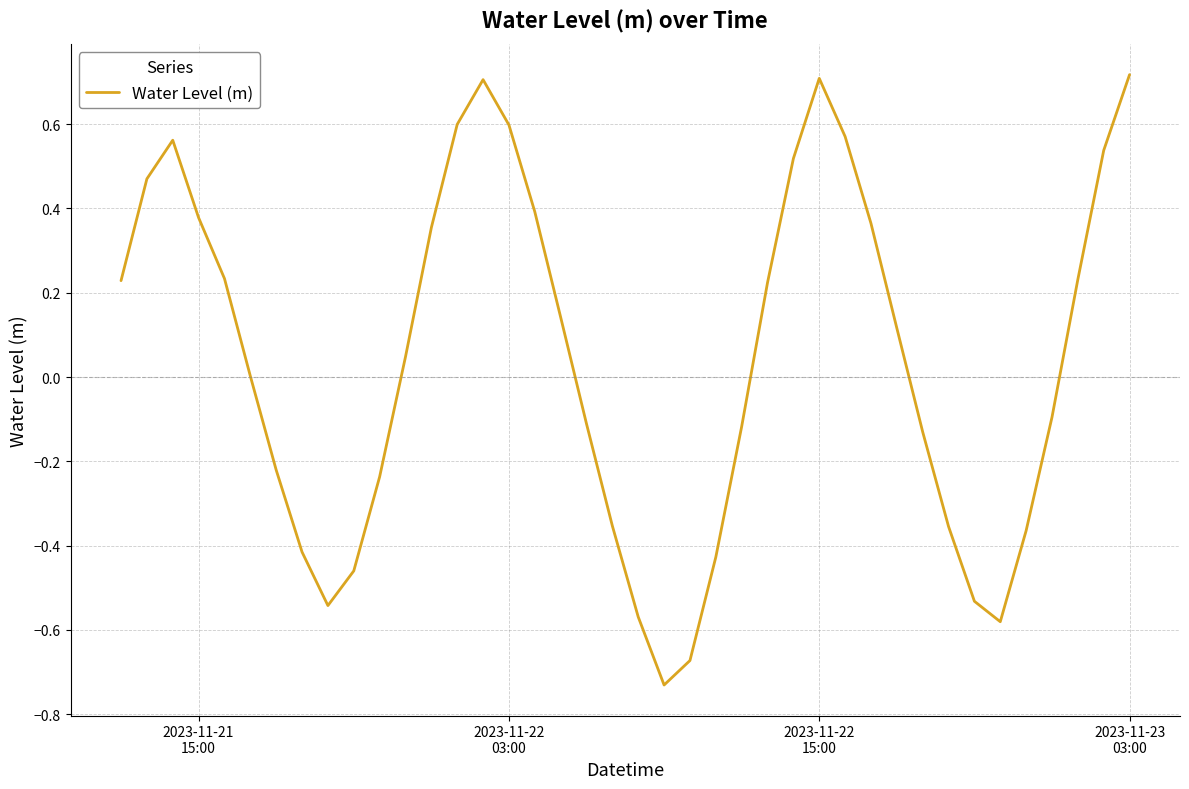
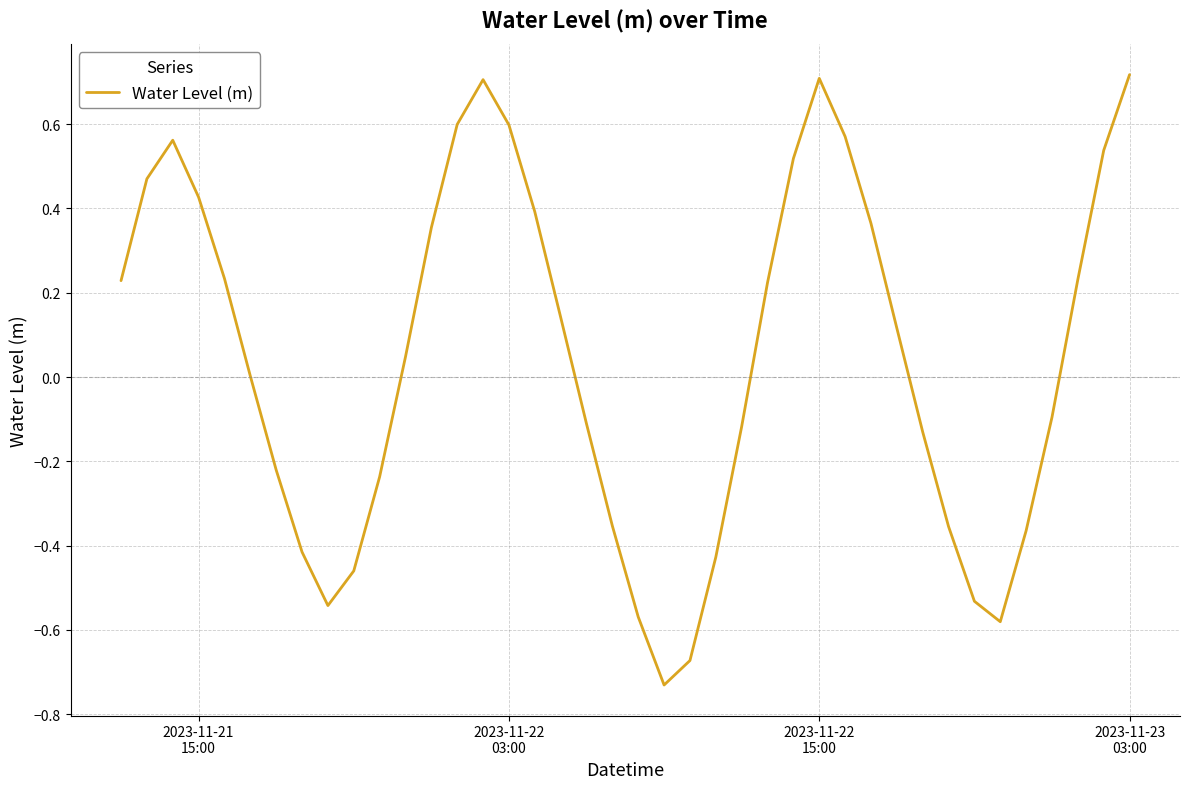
  {
-   "2023-11-21 15:00": 0.38,
+   "2023-11-21 15:00": 0.43,
    "2023-11-22 03:00": 0.60,
    "2023-11-22 15:00": 0.71,
    "2023-11-23 03:00": 0.72
  }
